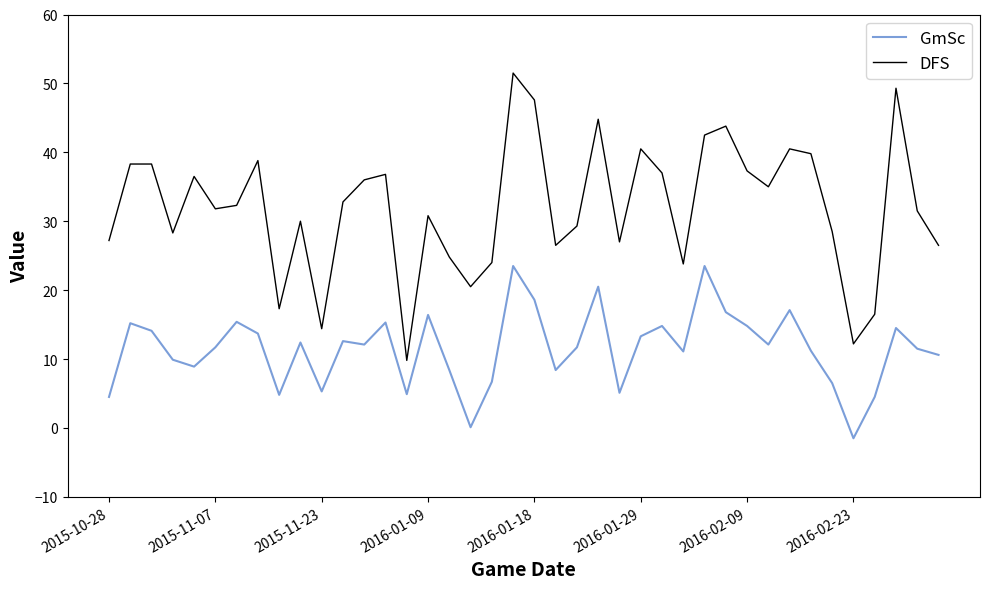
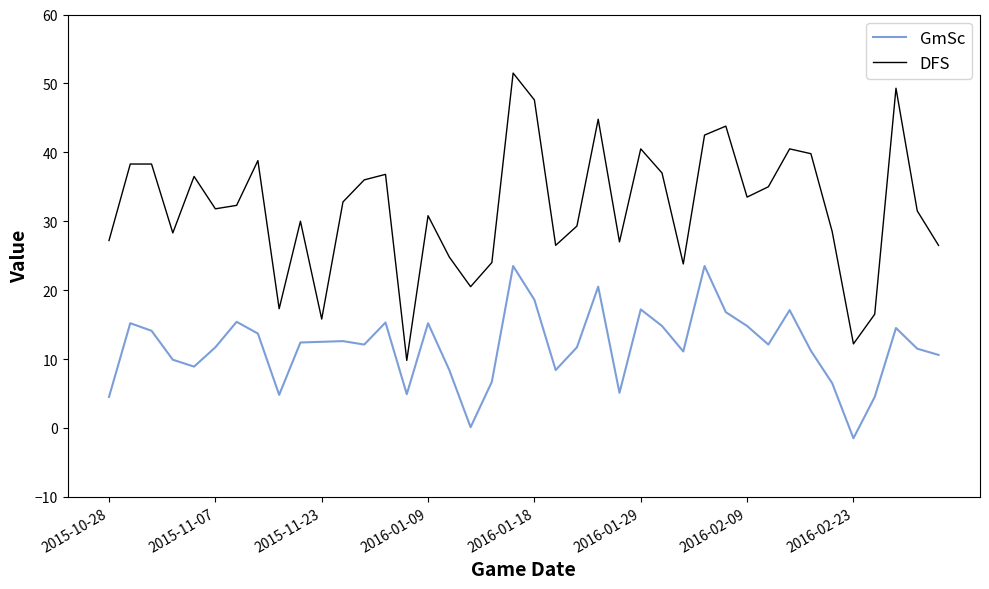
  {
    "GmSc": {
      "2015-10-28": 5,
      "2015-11-07": 12,
-     "2015-11-23": 5,
-     "2016-01-09": 16,
+     "2015-11-23": 13,
+     "2016-01-09": 15,
      "2016-01-18": 19,
-     "2016-01-29": 13,
+     "2016-01-29": 17,
      "2016-02-09": 15,
      "2016-02-23": -2
    },
    "DFS": {
      "2015-10-28": 27,
      "2015-11-07": 32,
-     "2015-11-23": 14,
+     "2015-11-23": 16,
      "2016-01-09": 31,
      "2016-01-18": 48,
      "2016-01-29": 41,
-     "2016-02-09": 37,
+     "2016-02-09": 34,
      "2016-02-23": 12
    }
  }
